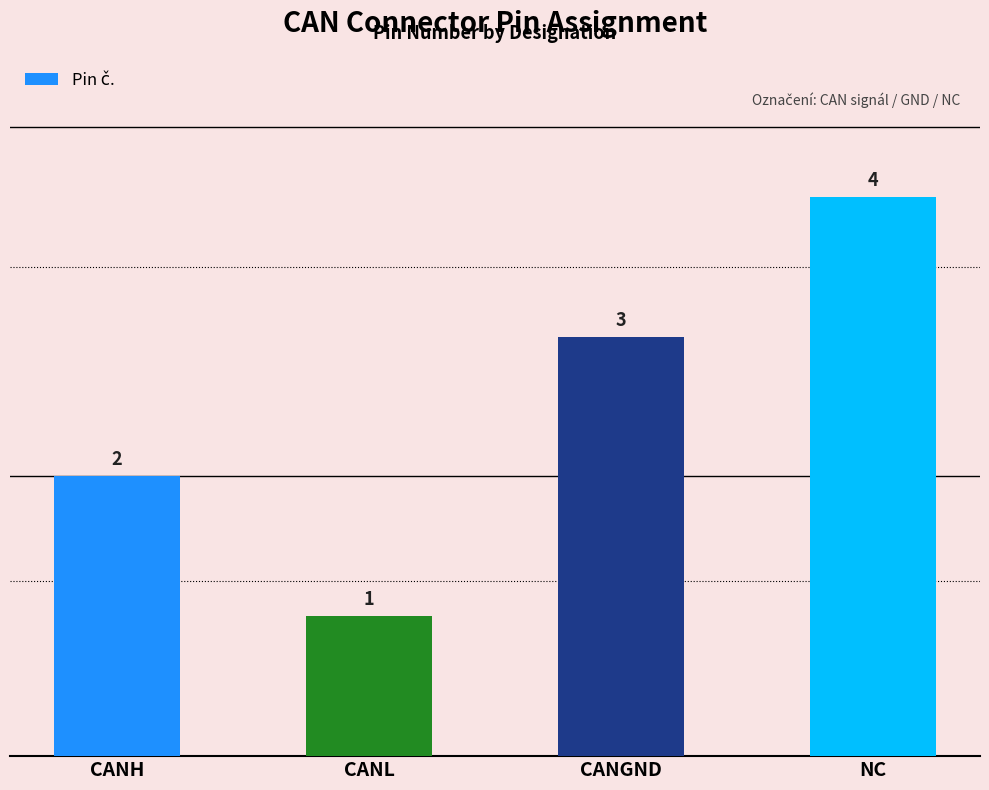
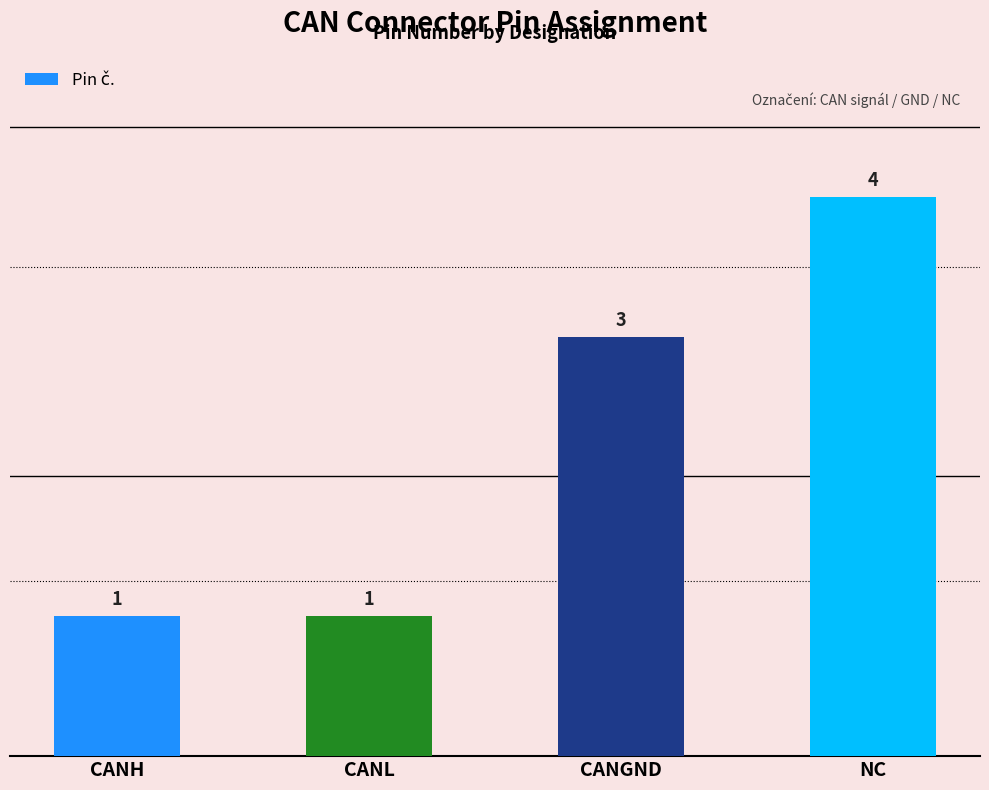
  {
-   "CANH": 2,
+   "CANH": 1,
    "CANL": 1,
    "CANGND": 3,
    "NC": 4
  }
